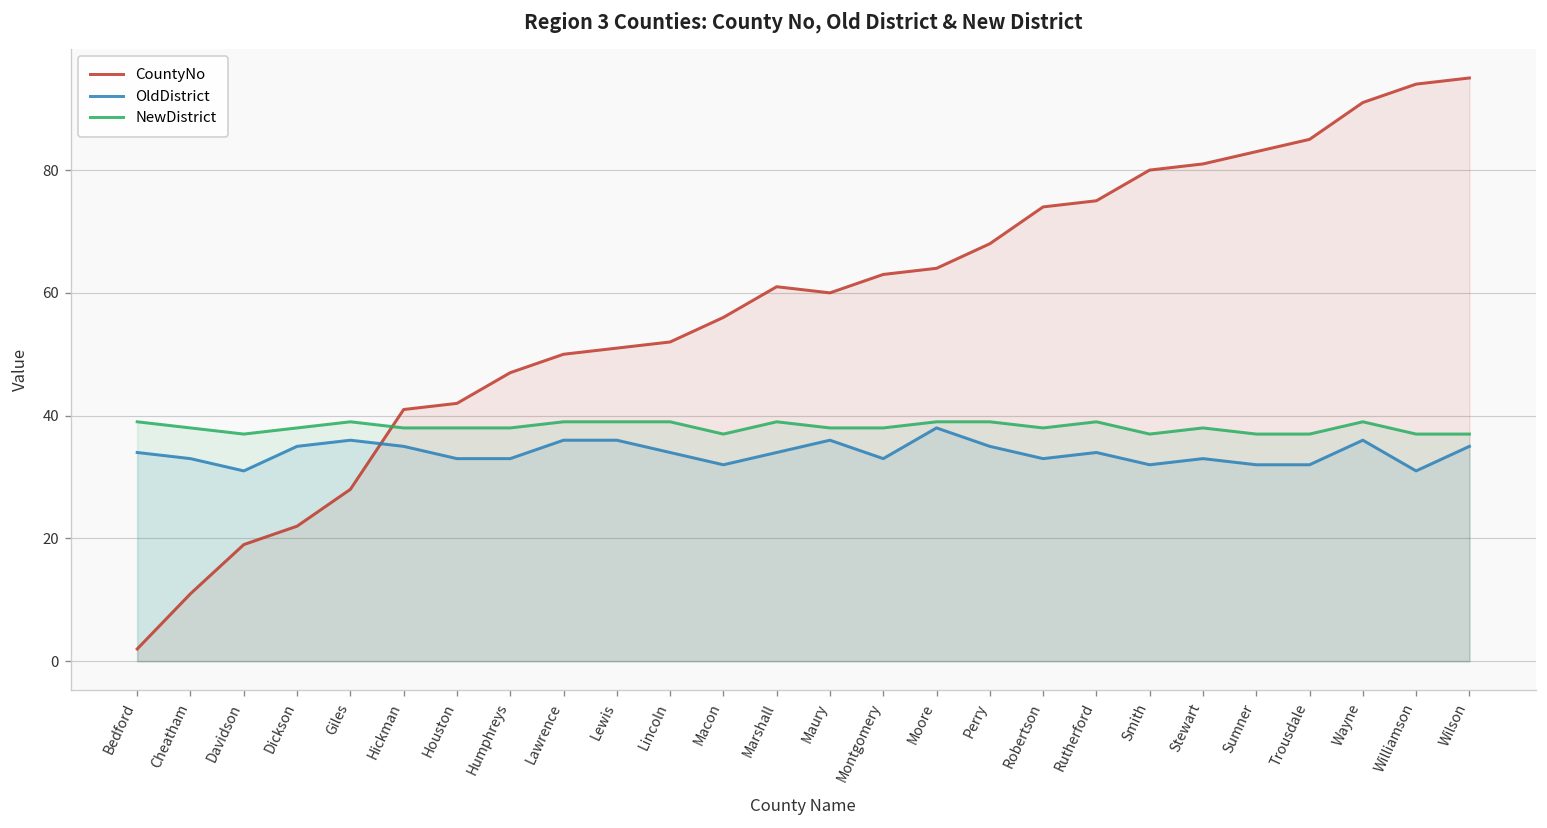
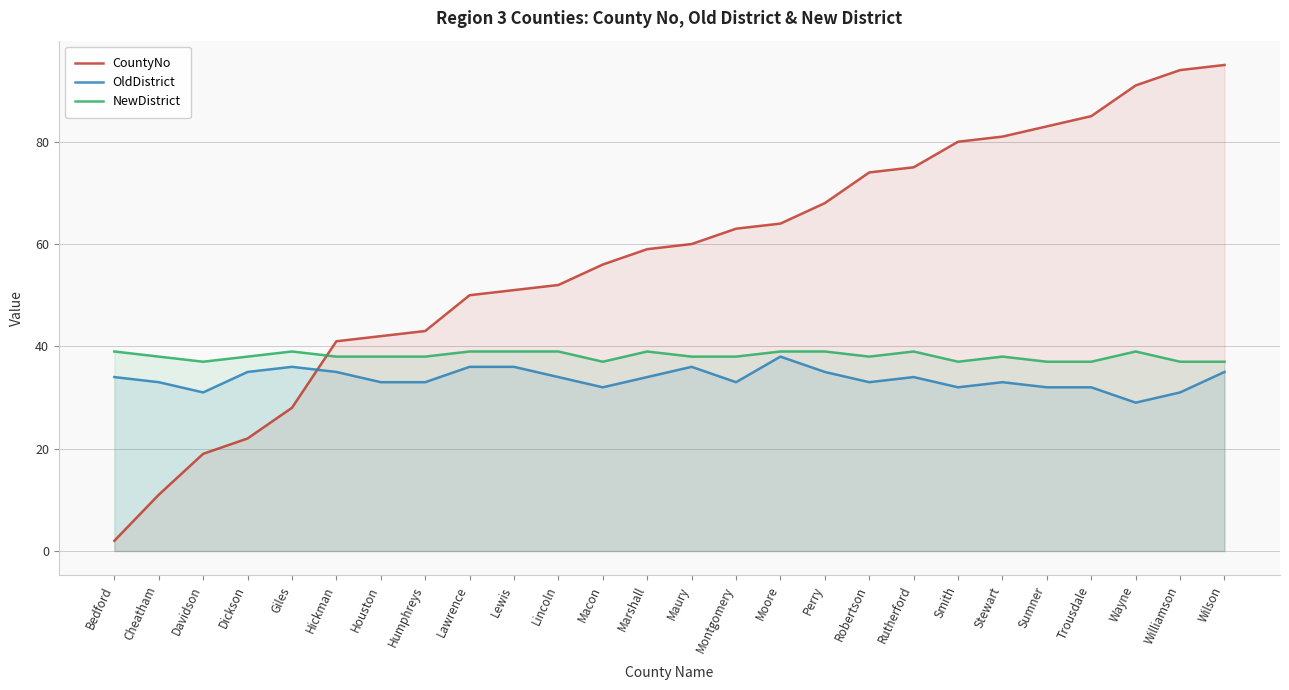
  {
    "CountyNo": {
      "Bedford": 2,
      "Cheatham": 11,
      "Davidson": 19,
      "Dickson": 22,
      "Giles": 28,
      "Hickman": 41,
      "Houston": 42,
-     "Humphreys": 47,
+     "Humphreys": 43,
      "Lawrence": 50,
      "Lewis": 51,
      "Lincoln": 52,
      "Macon": 56,
-     "Marshall": 61,
+     "Marshall": 59,
      "Maury": 60,
      "Montgomery": 63,
      "Moore": 64,
      "Perry": 68,
      "Robertson": 74,
      "Rutherford": 75,
      "Smith": 80,
      "Stewart": 81,
      "Sumner": 83,
      "Trousdale": 85,
      "Wayne": 91,
      "Williamson": 94,
      "Wilson": 95
    },
    "OldDistrict": {
      "Bedford": 34,
      "Cheatham": 33,
      "Davidson": 31,
      "Dickson": 35,
      "Giles": 36,
      "Hickman": 35,
      "Houston": 33,
      "Humphreys": 33,
      "Lawrence": 36,
      "Lewis": 36,
      "Lincoln": 34,
      "Macon": 32,
      "Marshall": 34,
      "Maury": 36,
      "Montgomery": 33,
      "Moore": 38,
      "Perry": 35,
      "Robertson": 33,
      "Rutherford": 34,
      "Smith": 32,
      "Stewart": 33,
      "Sumner": 32,
      "Trousdale": 32,
-     "Wayne": 36,
+     "Wayne": 29,
      "Williamson": 31,
      "Wilson": 35
    },
    "NewDistrict": {
      "Bedford": 39,
      "Cheatham": 38,
      "Davidson": 37,
      "Dickson": 38,
      "Giles": 39,
      "Hickman": 38,
      "Houston": 38,
      "Humphreys": 38,
      "Lawrence": 39,
      "Lewis": 39,
      "Lincoln": 39,
      "Macon": 37,
      "Marshall": 39,
      "Maury": 38,
      "Montgomery": 38,
      "Moore": 39,
      "Perry": 39,
      "Robertson": 38,
      "Rutherford": 39,
      "Smith": 37,
      "Stewart": 38,
      "Sumner": 37,
      "Trousdale": 37,
      "Wayne": 39,
      "Williamson": 37,
      "Wilson": 37
    }
  }
